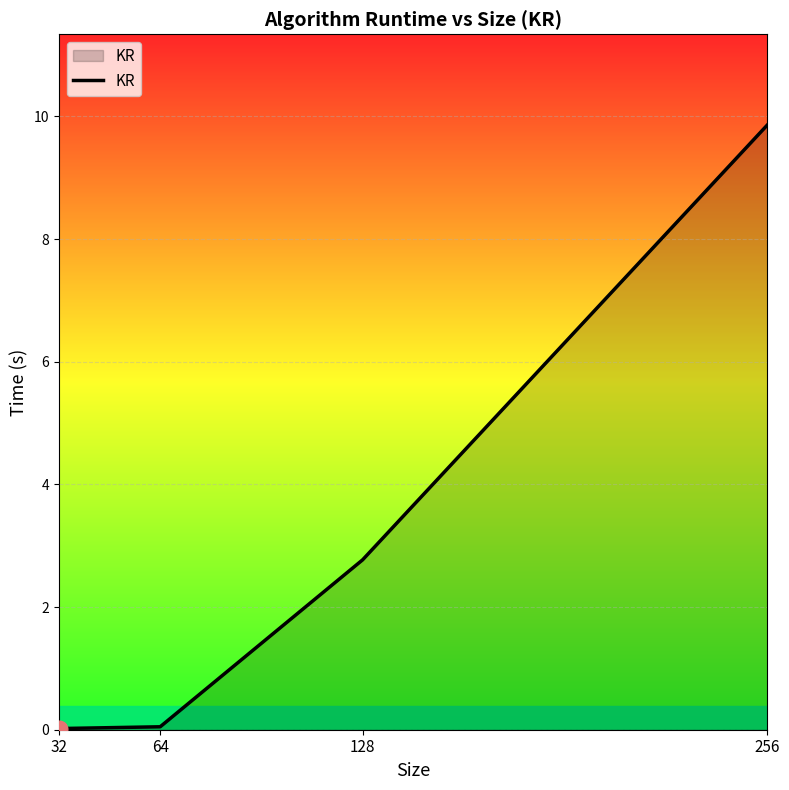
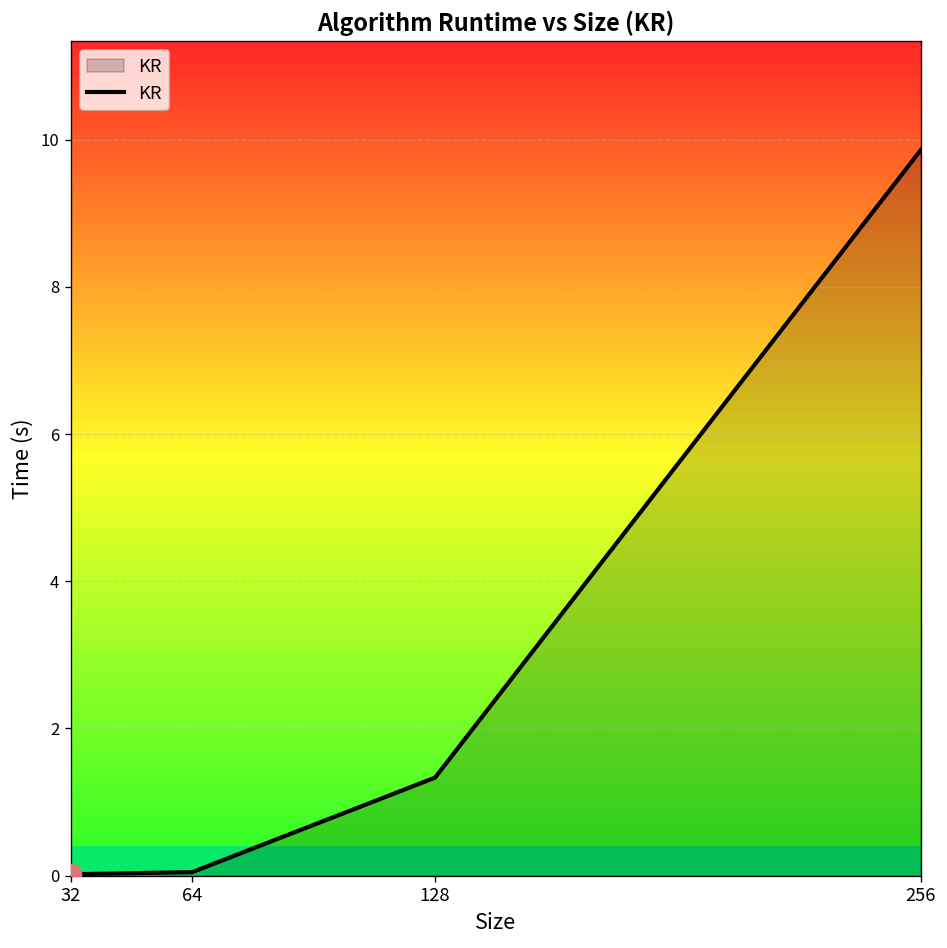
  {
    "KR": {
-     "128": 2.8,
+     "128": 1.3,
      "256": 9.9
    }
  }
